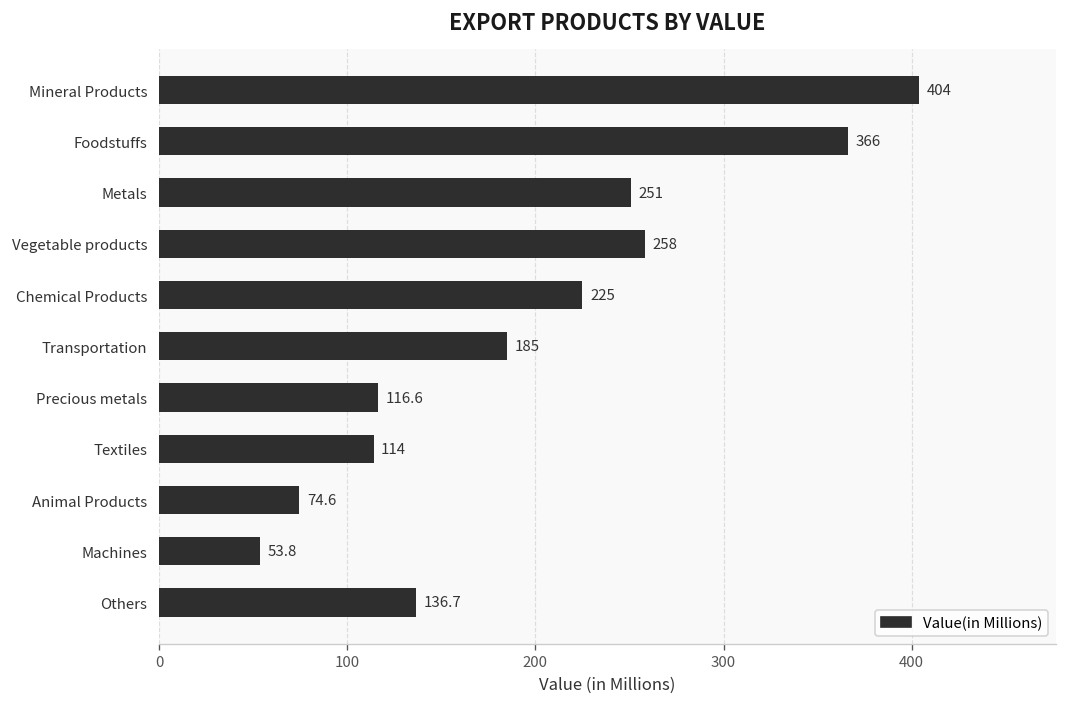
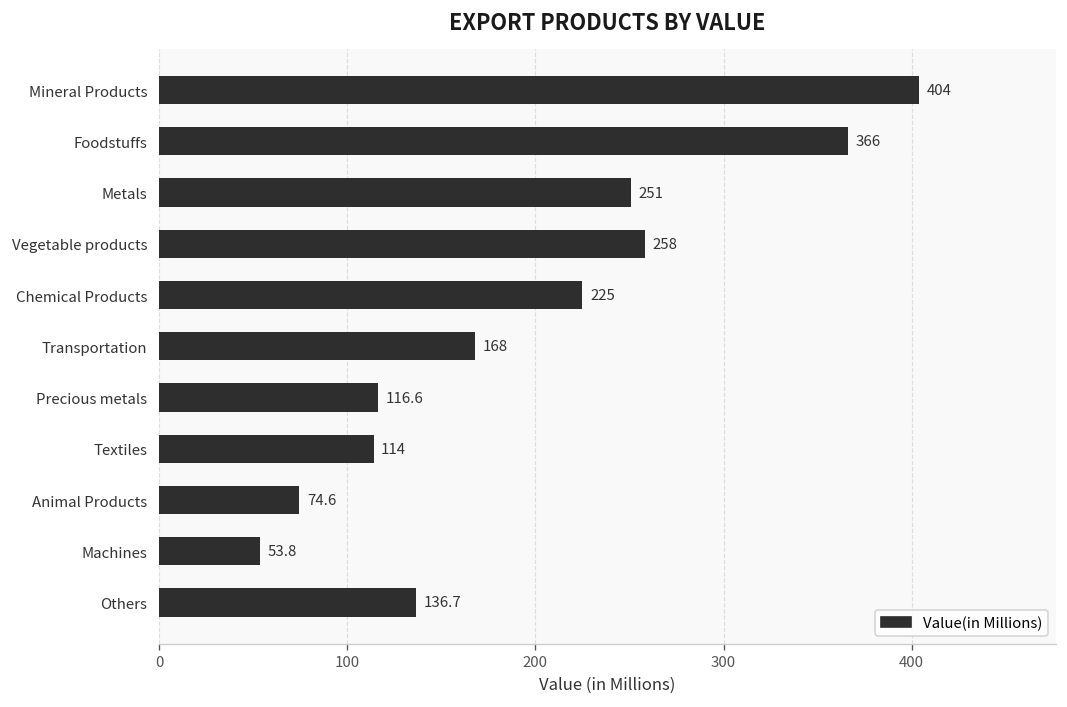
  {
    "Mineral Products": 404,
    "Foodstuffs": 366,
    "Metals": 251,
    "Vegetable products": 258,
    "Chemical Products": 225,
-   "Transportation": 185,
+   "Transportation": 168,
    "Precious metals": 116.6,
    "Textiles": 114,
    "Animal Products": 74.6,
    "Machines": 53.8,
    "Others": 136.7
  }
